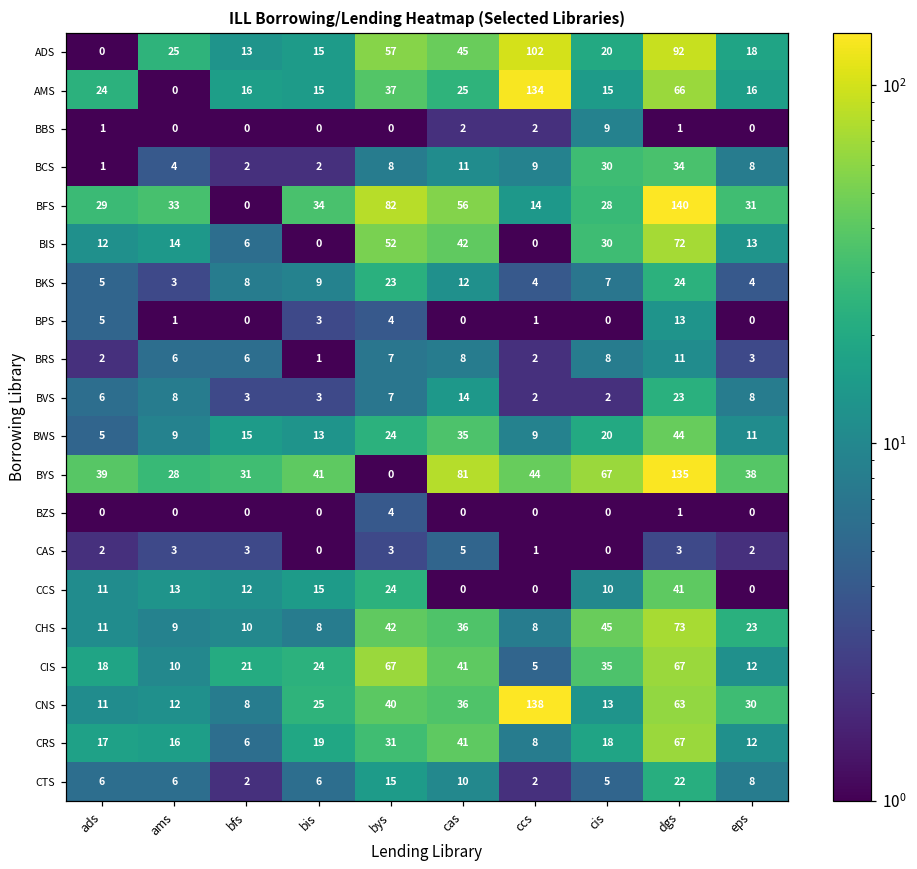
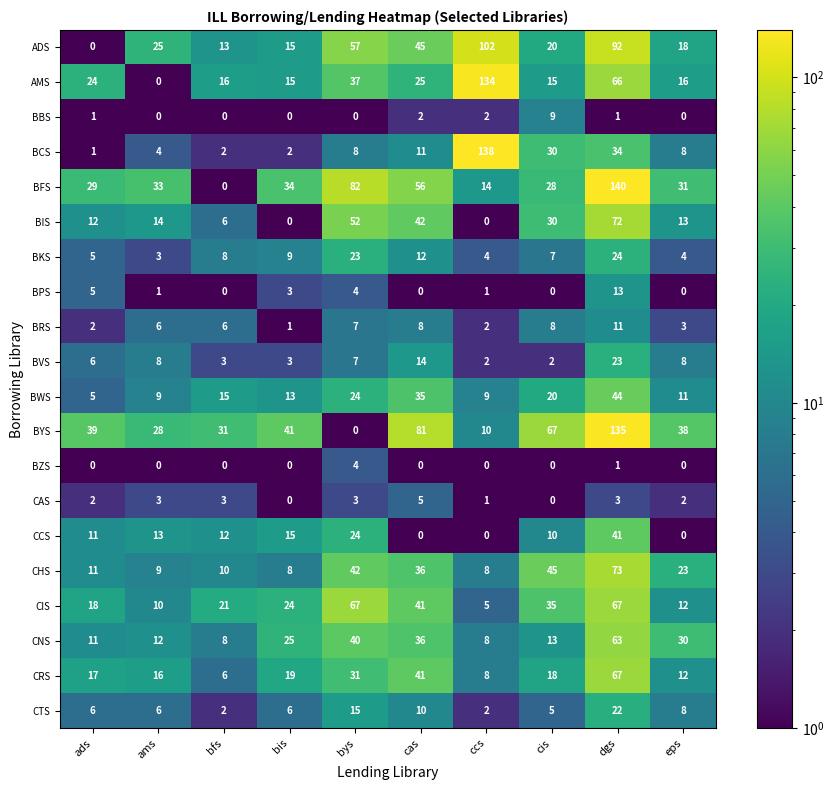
  {
    "ADS": {
      "ads": 0,
      "ams": 25,
      "bfs": 13,
      "bis": 15,
      "bys": 57,
      "cas": 45,
      "ccs": 102,
      "cis": 20,
      "dgs": 92,
      "eps": 18
    },
    "AMS": {
      "ads": 24,
      "ams": 0,
      "bfs": 16,
      "bis": 15,
      "bys": 37,
      "cas": 25,
      "ccs": 134,
      "cis": 15,
      "dgs": 66,
      "eps": 16
    },
    "BBS": {
      "ads": 1,
      "ams": 0,
      "bfs": 0,
      "bis": 0,
      "bys": 0,
      "cas": 2,
      "ccs": 2,
      "cis": 9,
      "dgs": 1,
      "eps": 0
    },
    "BCS": {
      "ads": 1,
      "ams": 4,
      "bfs": 2,
      "bis": 2,
      "bys": 8,
      "cas": 11,
-     "ccs": 9,
+     "ccs": 138,
      "cis": 30,
      "dgs": 34,
      "eps": 8
    },
    "BFS": {
      "ads": 29,
      "ams": 33,
      "bfs": 0,
      "bis": 34,
      "bys": 82,
      "cas": 56,
      "ccs": 14,
      "cis": 28,
      "dgs": 140,
      "eps": 31
    },
    "BIS": {
      "ads": 12,
      "ams": 14,
      "bfs": 6,
      "bis": 0,
      "bys": 52,
      "cas": 42,
      "ccs": 0,
      "cis": 30,
      "dgs": 72,
      "eps": 13
    },
    "BKS": {
      "ads": 5,
      "ams": 3,
      "bfs": 8,
      "bis": 9,
      "bys": 23,
      "cas": 12,
      "ccs": 4,
      "cis": 7,
      "dgs": 24,
      "eps": 4
    },
    "BPS": {
      "ads": 5,
      "ams": 1,
      "bfs": 0,
      "bis": 3,
      "bys": 4,
      "cas": 0,
      "ccs": 1,
      "cis": 0,
      "dgs": 13,
      "eps": 0
    },
    "BRS": {
      "ads": 2,
      "ams": 6,
      "bfs": 6,
      "bis": 1,
      "bys": 7,
      "cas": 8,
      "ccs": 2,
      "cis": 8,
      "dgs": 11,
      "eps": 3
    },
    "BVS": {
      "ads": 6,
      "ams": 8,
      "bfs": 3,
      "bis": 3,
      "bys": 7,
      "cas": 14,
      "ccs": 2,
      "cis": 2,
      "dgs": 23,
      "eps": 8
    },
    "BWS": {
      "ads": 5,
      "ams": 9,
      "bfs": 15,
      "bis": 13,
      "bys": 24,
      "cas": 35,
      "ccs": 9,
      "cis": 20,
      "dgs": 44,
      "eps": 11
    },
    "BYS": {
      "ads": 39,
      "ams": 28,
      "bfs": 31,
      "bis": 41,
      "bys": 0,
      "cas": 81,
-     "ccs": 44,
+     "ccs": 10,
      "cis": 67,
      "dgs": 135,
      "eps": 38
    },
    "BZS": {
      "ads": 0,
      "ams": 0,
      "bfs": 0,
      "bis": 0,
      "bys": 4,
      "cas": 0,
      "ccs": 0,
      "cis": 0,
      "dgs": 1,
      "eps": 0
    },
    "CAS": {
      "ads": 2,
      "ams": 3,
      "bfs": 3,
      "bis": 0,
      "bys": 3,
      "cas": 5,
      "ccs": 1,
      "cis": 0,
      "dgs": 3,
      "eps": 2
    },
    "CCS": {
      "ads": 11,
      "ams": 13,
      "bfs": 12,
      "bis": 15,
      "bys": 24,
      "cas": 0,
      "ccs": 0,
      "cis": 10,
      "dgs": 41,
      "eps": 0
    },
    "CHS": {
      "ads": 11,
      "ams": 9,
      "bfs": 10,
      "bis": 8,
      "bys": 42,
      "cas": 36,
      "ccs": 8,
      "cis": 45,
      "dgs": 73,
      "eps": 23
    },
    "CIS": {
      "ads": 18,
      "ams": 10,
      "bfs": 21,
      "bis": 24,
      "bys": 67,
      "cas": 41,
      "ccs": 5,
      "cis": 35,
      "dgs": 67,
      "eps": 12
    },
    "CNS": {
      "ads": 11,
      "ams": 12,
      "bfs": 8,
      "bis": 25,
      "bys": 40,
      "cas": 36,
-     "ccs": 138,
+     "ccs": 8,
      "cis": 13,
      "dgs": 63,
      "eps": 30
    },
    "CRS": {
      "ads": 17,
      "ams": 16,
      "bfs": 6,
      "bis": 19,
      "bys": 31,
      "cas": 41,
      "ccs": 8,
      "cis": 18,
      "dgs": 67,
      "eps": 12
    },
    "CTS": {
      "ads": 6,
      "ams": 6,
      "bfs": 2,
      "bis": 6,
      "bys": 15,
      "cas": 10,
      "ccs": 2,
      "cis": 5,
      "dgs": 22,
      "eps": 8
    }
  }
